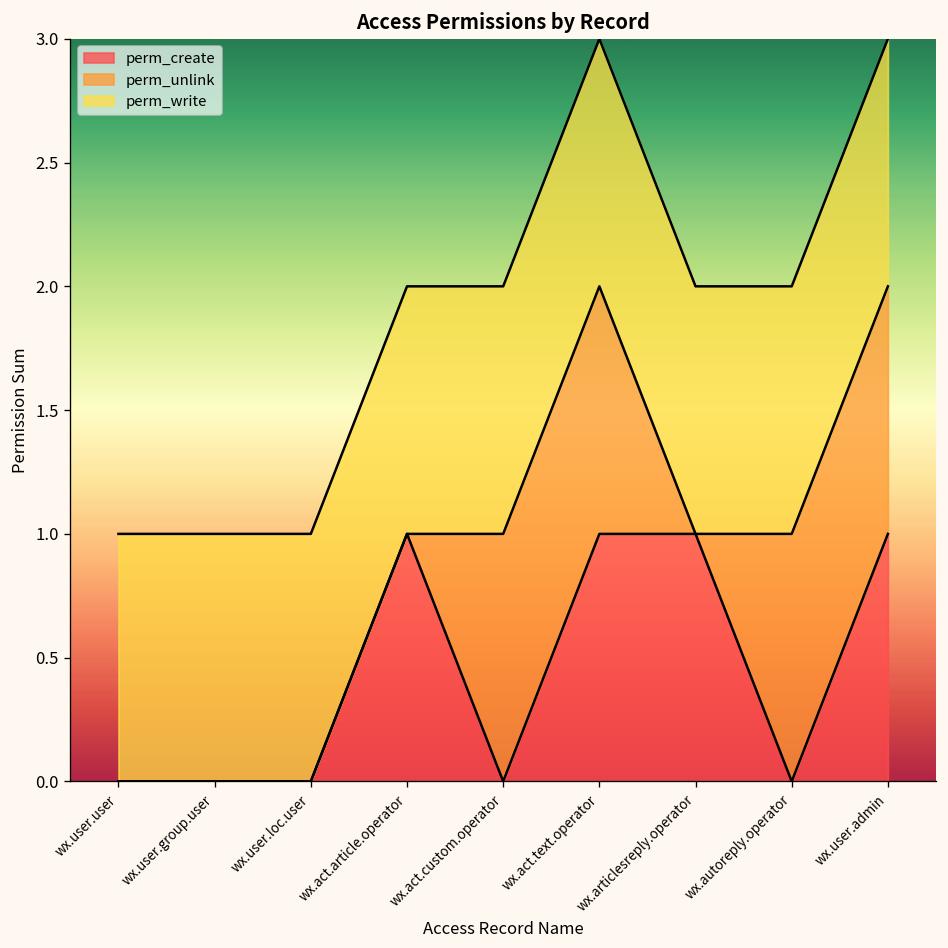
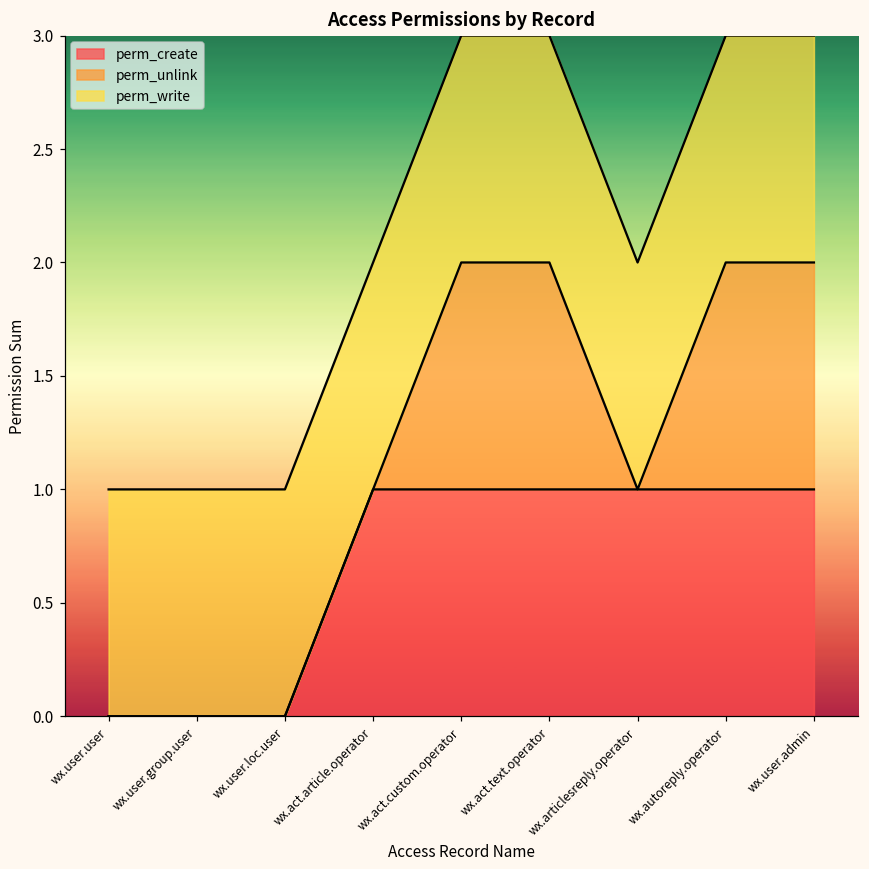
  {
    "perm_create": {
-     "wx.act.custom.operator": 0,
+     "wx.act.custom.operator": 1,
      "wx.act.text.operator": 1,
-     "wx.autoreply.operator": 0,
+     "wx.autoreply.operator": 1,
      "wx.user.admin": 1
    },
    "perm_unlink": {
      "wx.act.custom.operator": 1,
      "wx.act.text.operator": 1,
      "wx.autoreply.operator": 1,
      "wx.user.admin": 1
    },
    "perm_write": {
      "wx.user.user": 1,
      "wx.user.group.user": 1,
      "wx.user.loc.user": 1,
      "wx.act.article.operator": 1,
      "wx.act.custom.operator": 1,
      "wx.act.text.operator": 1,
      "wx.articlesreply.operator": 1,
      "wx.autoreply.operator": 1,
      "wx.user.admin": 1
    }
  }
